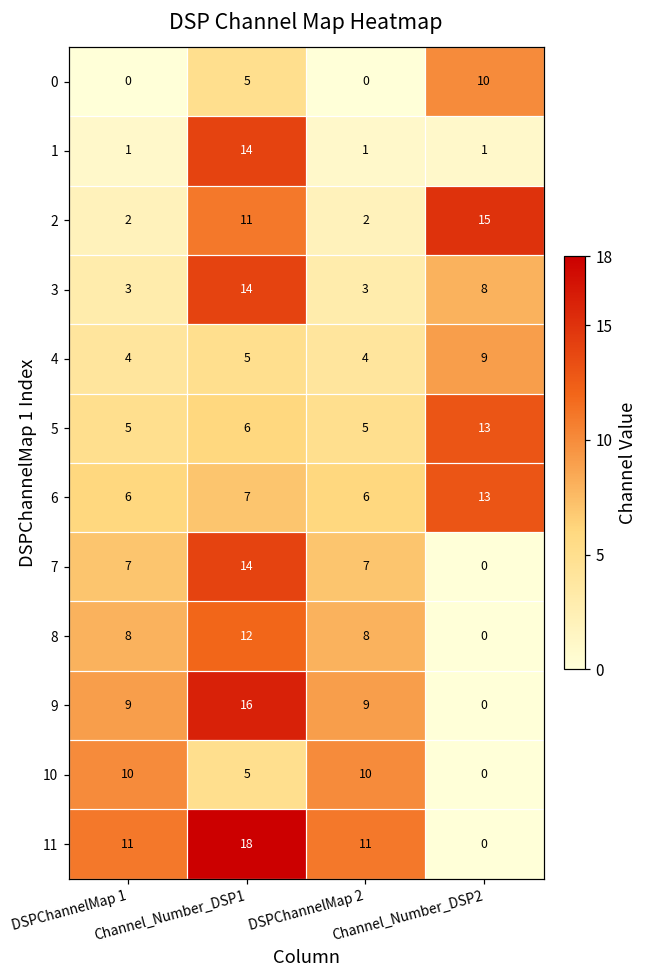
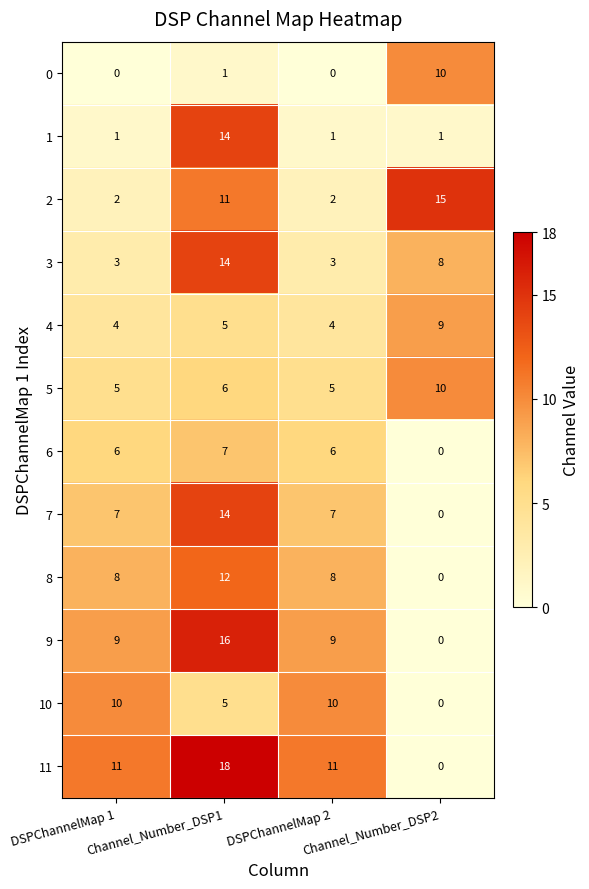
  {
    "0": {
      "DSPChannelMap 1": 0,
-     "Channel_Number_DSP1": 5,
+     "Channel_Number_DSP1": 1,
      "DSPChannelMap 2": 0,
      "Channel_Number_DSP2": 10
    },
    "1": {
      "DSPChannelMap 1": 1,
      "Channel_Number_DSP1": 14,
      "DSPChannelMap 2": 1,
      "Channel_Number_DSP2": 1
    },
    "2": {
      "DSPChannelMap 1": 2,
      "Channel_Number_DSP1": 11,
      "DSPChannelMap 2": 2,
      "Channel_Number_DSP2": 15
    },
    "3": {
      "DSPChannelMap 1": 3,
      "Channel_Number_DSP1": 14,
      "DSPChannelMap 2": 3,
      "Channel_Number_DSP2": 8
    },
    "4": {
      "DSPChannelMap 1": 4,
      "Channel_Number_DSP1": 5,
      "DSPChannelMap 2": 4,
      "Channel_Number_DSP2": 9
    },
    "5": {
      "DSPChannelMap 1": 5,
      "Channel_Number_DSP1": 6,
      "DSPChannelMap 2": 5,
-     "Channel_Number_DSP2": 13
+     "Channel_Number_DSP2": 10
    },
    "6": {
      "DSPChannelMap 1": 6,
      "Channel_Number_DSP1": 7,
      "DSPChannelMap 2": 6,
-     "Channel_Number_DSP2": 13
+     "Channel_Number_DSP2": 0
    },
    "7": {
      "DSPChannelMap 1": 7,
      "Channel_Number_DSP1": 14,
      "DSPChannelMap 2": 7,
      "Channel_Number_DSP2": 0
    },
    "8": {
      "DSPChannelMap 1": 8,
      "Channel_Number_DSP1": 12,
      "DSPChannelMap 2": 8,
      "Channel_Number_DSP2": 0
    },
    "9": {
      "DSPChannelMap 1": 9,
      "Channel_Number_DSP1": 16,
      "DSPChannelMap 2": 9,
      "Channel_Number_DSP2": 0
    },
    "10": {
      "DSPChannelMap 1": 10,
      "Channel_Number_DSP1": 5,
      "DSPChannelMap 2": 10,
      "Channel_Number_DSP2": 0
    },
    "11": {
      "DSPChannelMap 1": 11,
      "Channel_Number_DSP1": 18,
      "DSPChannelMap 2": 11,
      "Channel_Number_DSP2": 0
    }
  }
